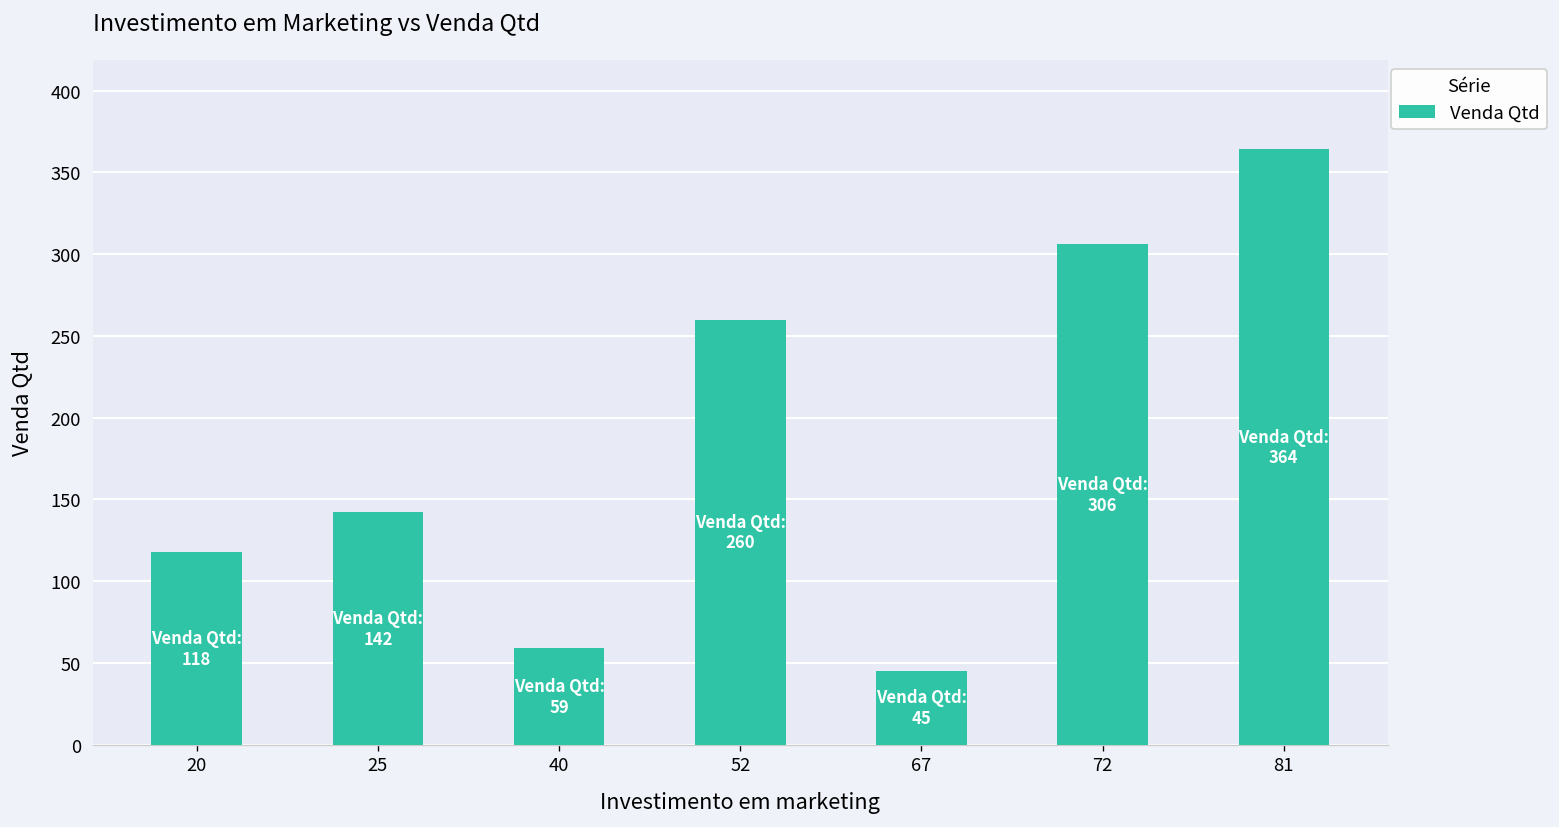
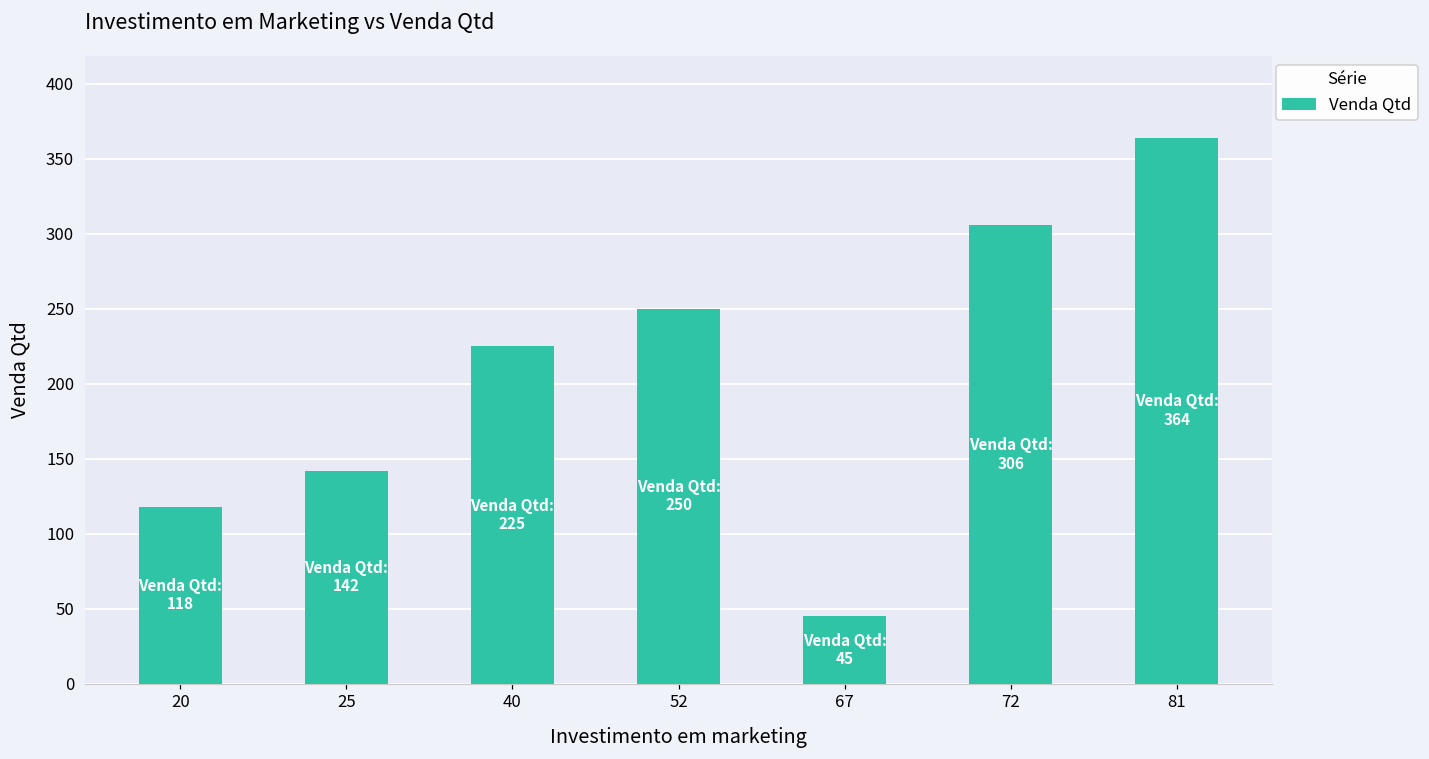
  {
    "20": 118,
    "25": 142,
-   "40": 59,
-   "52": 260,
+   "40": 225,
+   "52": 250,
    "67": 45,
    "72": 306,
    "81": 364
  }
